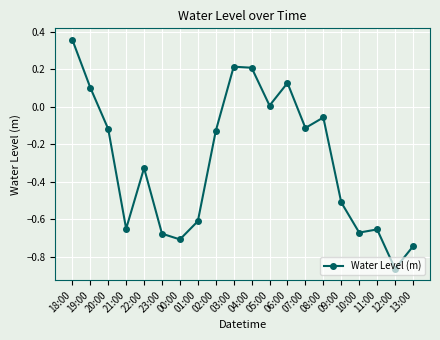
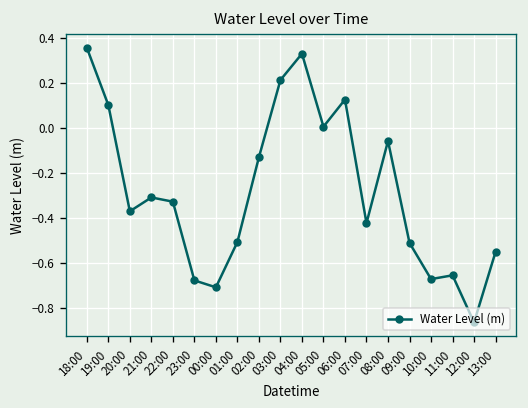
  {
    "18:00": 0.36,
    "19:00": 0.10,
-   "20:00": -0.12,
-   "21:00": -0.65,
+   "20:00": -0.37,
+   "21:00": -0.31,
    "22:00": -0.33,
    "23:00": -0.68,
    "00:00": -0.71,
-   "01:00": -0.61,
+   "01:00": -0.51,
    "02:00": -0.13,
    "03:00": 0.21,
-   "04:00": 0.21,
+   "04:00": 0.33,
    "05:00": 0.01,
    "06:00": 0.13,
-   "07:00": -0.11,
+   "07:00": -0.42,
    "08:00": -0.06,
    "09:00": -0.51,
    "10:00": -0.67,
    "11:00": -0.65,
-   "13:00": -0.74
+   "13:00": -0.55
  }
